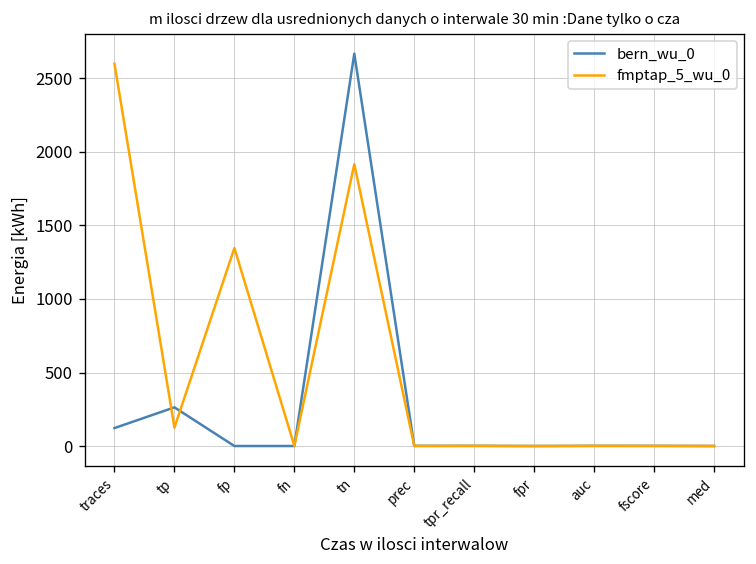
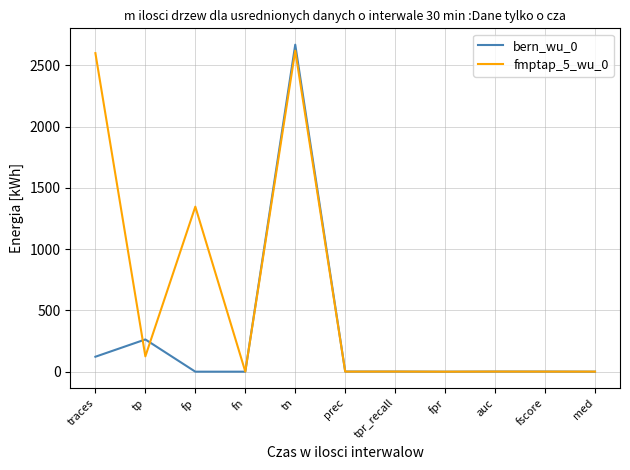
  {
    "bern_wu_0": {
      "traces": 120,
      "tp": 260,
      "fp": 0,
      "tn": 2670
    },
    "fmptap_5_wu_0": {
      "traces": 2600,
      "tp": 130,
      "fp": 1350,
-     "tn": 1920
+     "tn": 2620
    }
  }
